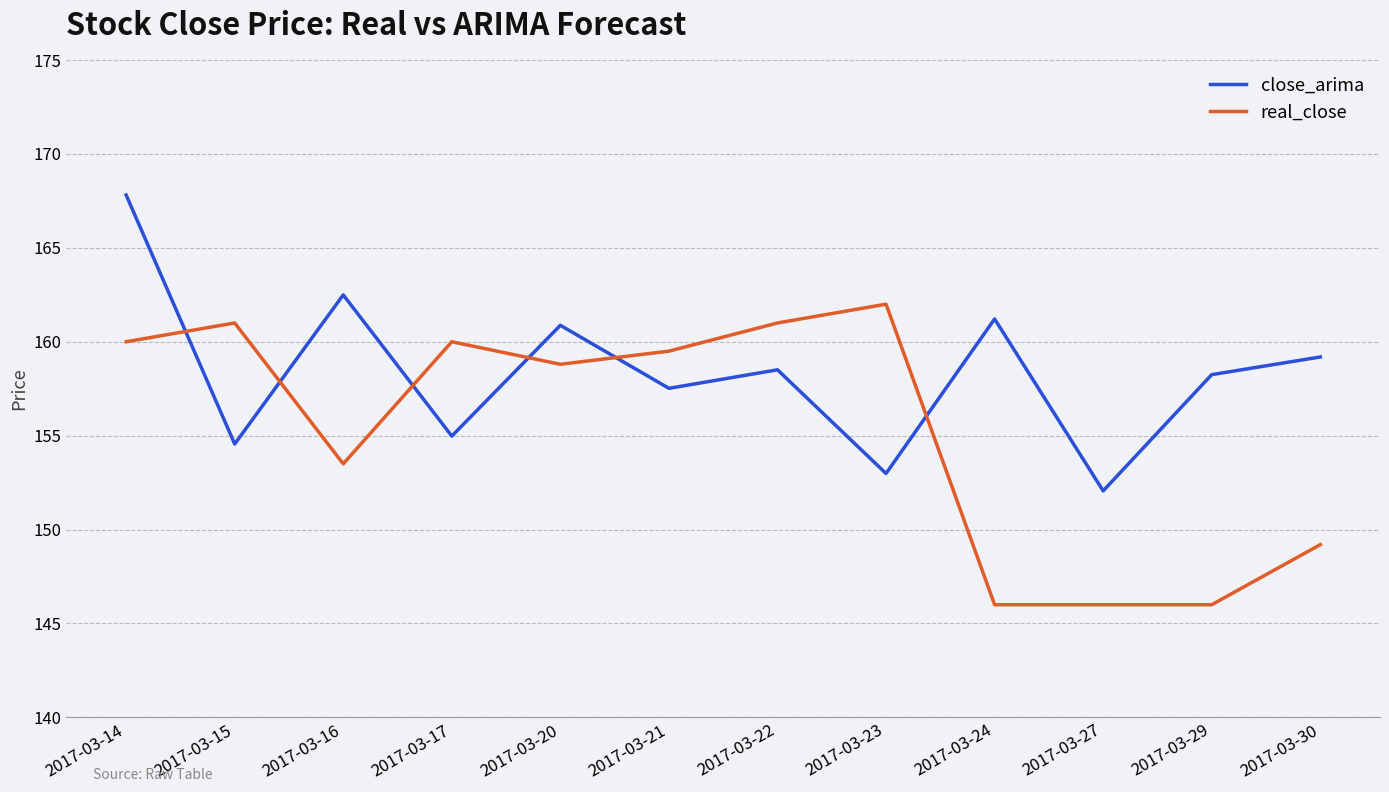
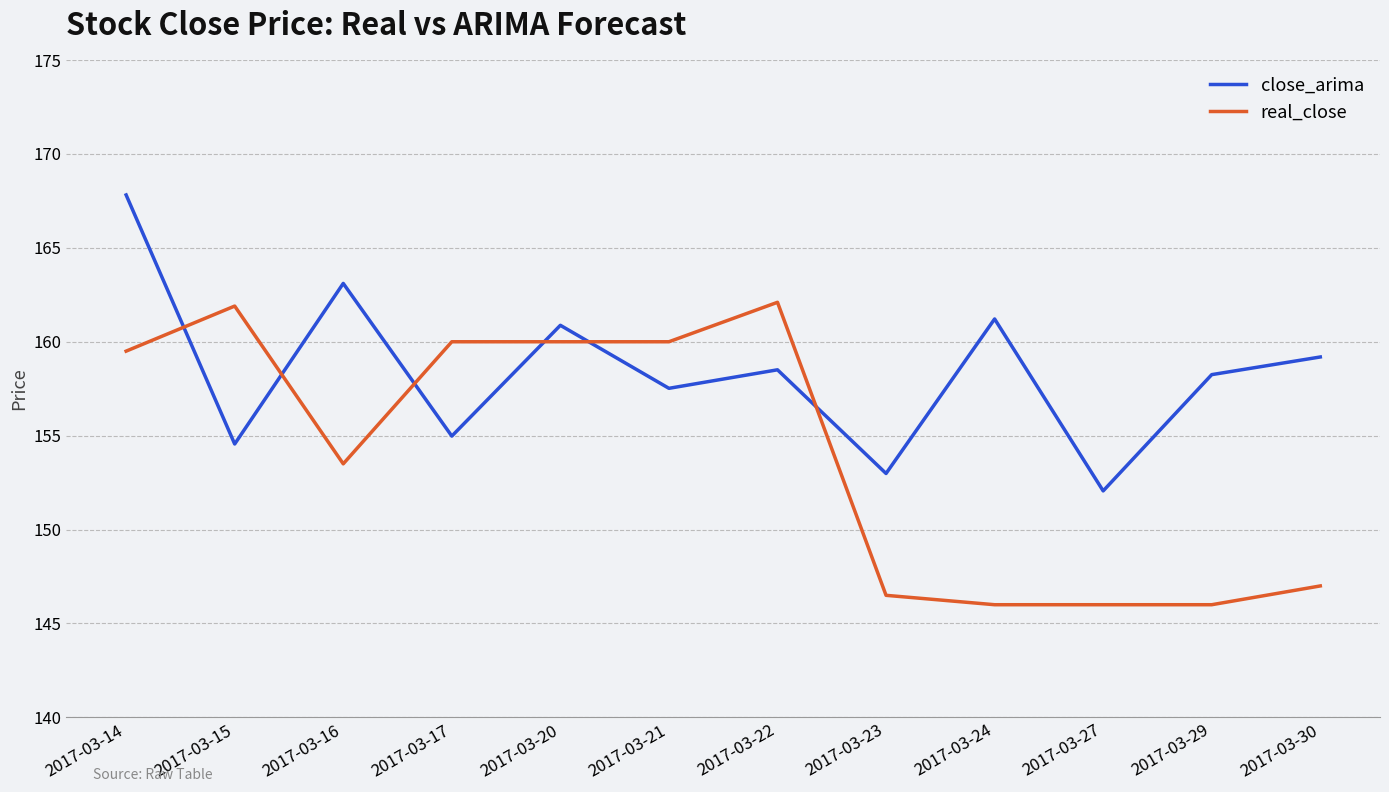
  {
    "close_arima": {
      "2017-03-14": 167.8,
      "2017-03-15": 154.6,
-     "2017-03-16": 162.5,
+     "2017-03-16": 163.1,
      "2017-03-17": 155.0,
      "2017-03-20": 160.9,
      "2017-03-21": 157.5,
      "2017-03-22": 158.5,
      "2017-03-23": 153.0,
      "2017-03-24": 161.2,
      "2017-03-27": 152.1,
      "2017-03-29": 158.2,
      "2017-03-30": 159.2
    },
    "real_close": {
-     "2017-03-14": 160.0,
-     "2017-03-15": 161.0,
+     "2017-03-14": 159.5,
+     "2017-03-15": 161.9,
      "2017-03-16": 153.5,
      "2017-03-17": 160.0,
-     "2017-03-20": 158.8,
-     "2017-03-21": 159.5,
-     "2017-03-22": 161.0,
-     "2017-03-23": 162.0,
+     "2017-03-20": 160.0,
+     "2017-03-21": 160.0,
+     "2017-03-22": 162.1,
+     "2017-03-23": 146.5,
      "2017-03-24": 146.0,
      "2017-03-27": 146.0,
      "2017-03-29": 146.0,
-     "2017-03-30": 149.2
+     "2017-03-30": 147.0
    }
  }
